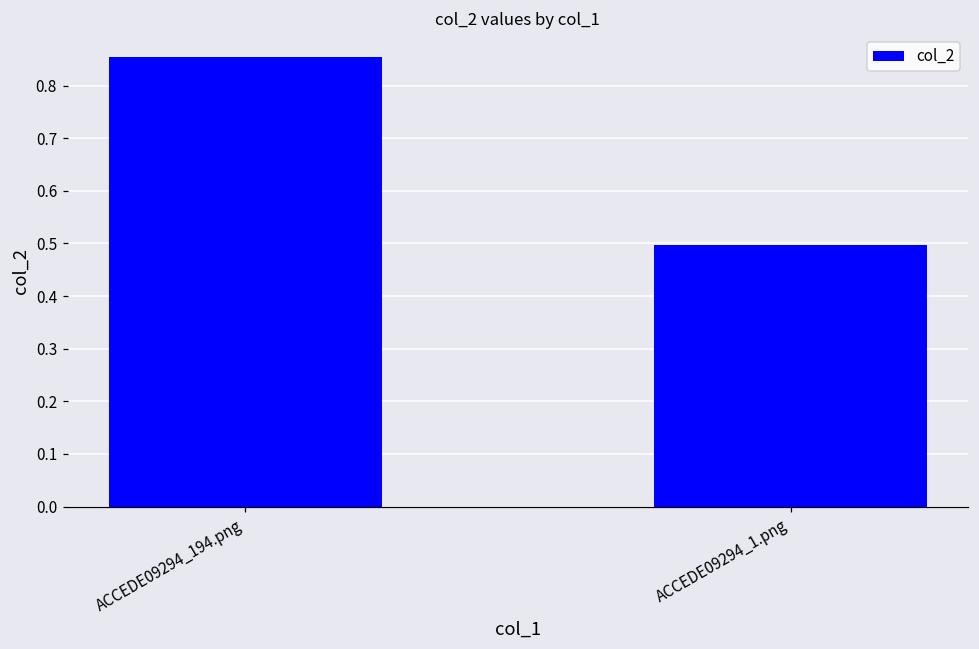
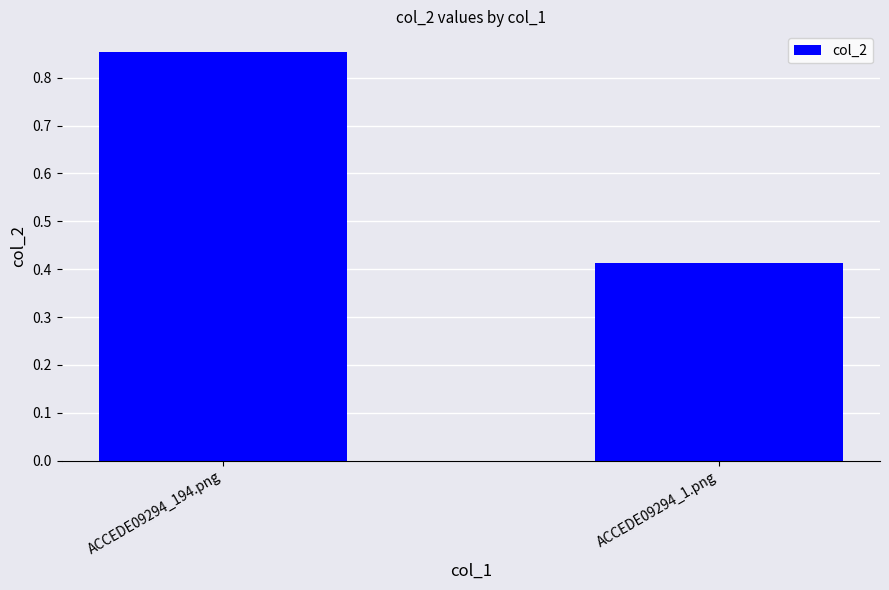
  {
    "ACCEDE09294_194.png": 0.85,
-   "ACCEDE09294_1.png": 0.50
+   "ACCEDE09294_1.png": 0.41
  }
